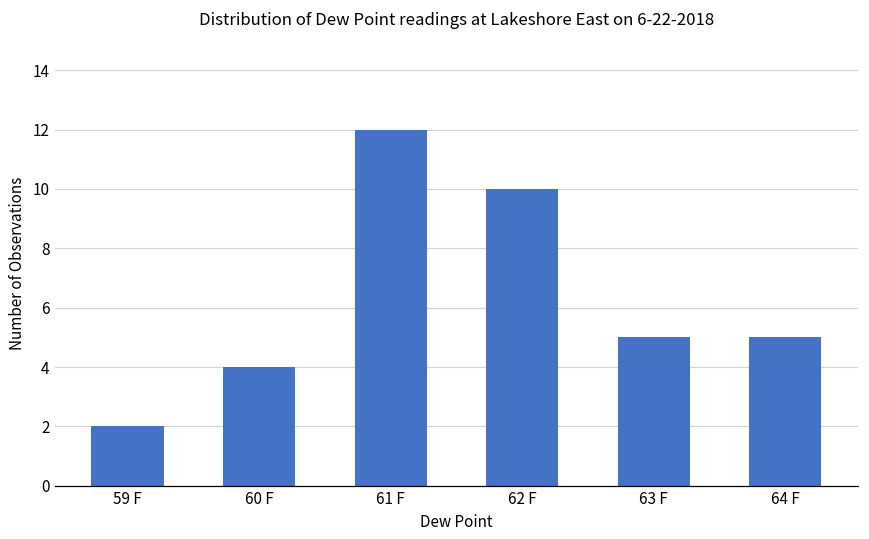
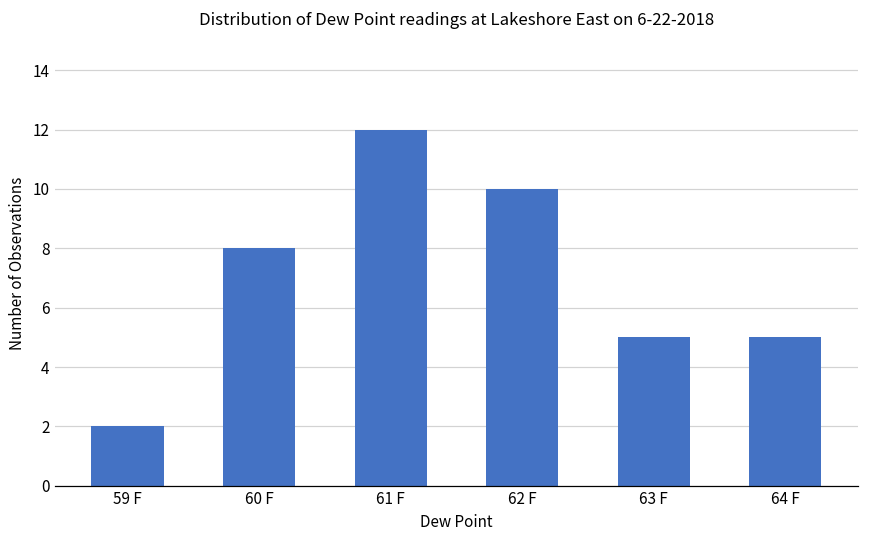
  {
    "59 F": 2,
-   "60 F": 4,
+   "60 F": 8,
    "61 F": 12,
    "62 F": 10,
    "63 F": 5,
    "64 F": 5
  }
